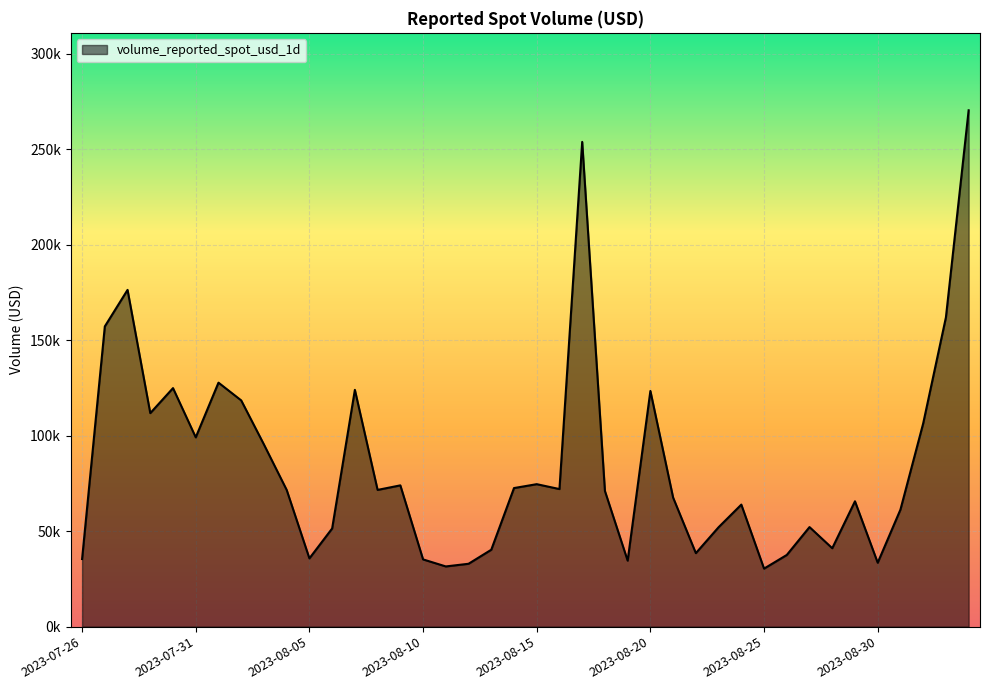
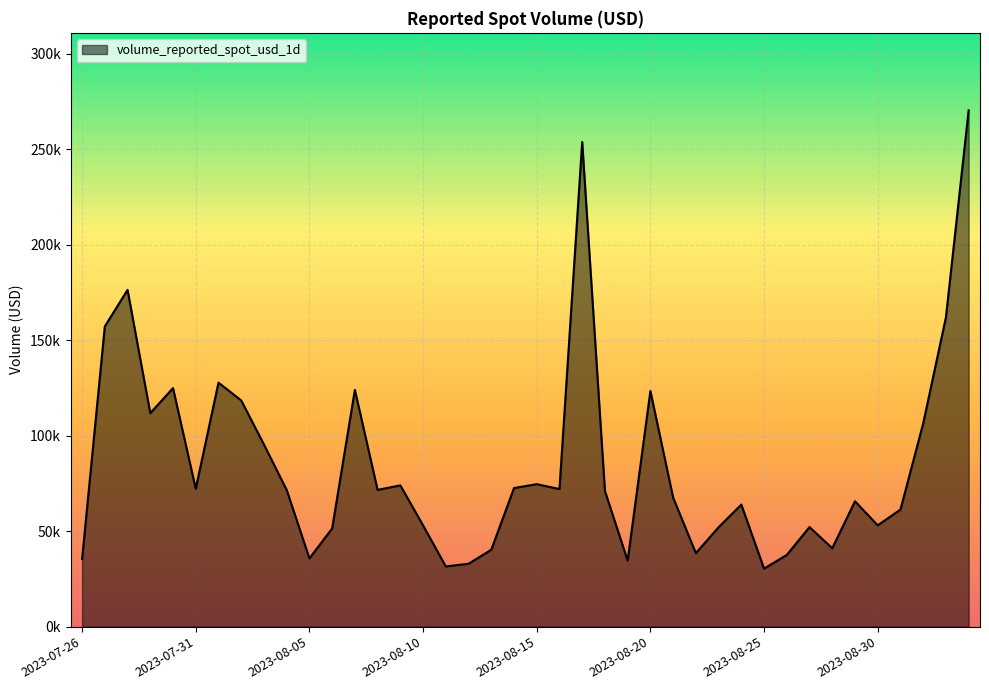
  {
    "2023-07-26": 35000,
-   "2023-07-31": 99000,
+   "2023-07-31": 72000,
    "2023-08-05": 36000,
-   "2023-08-10": 35000,
+   "2023-08-10": 53000,
    "2023-08-15": 75000,
    "2023-08-20": 123000,
    "2023-08-25": 30000,
-   "2023-08-30": 33000
+   "2023-08-30": 53000
  }
